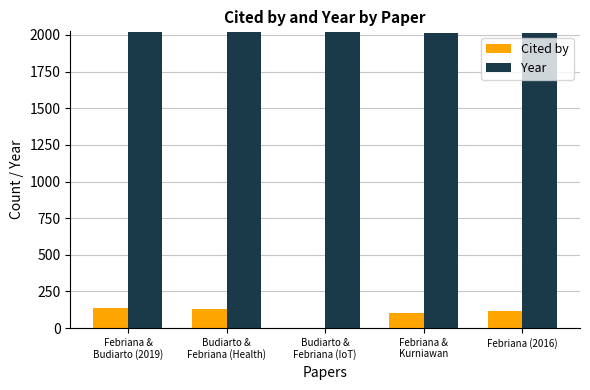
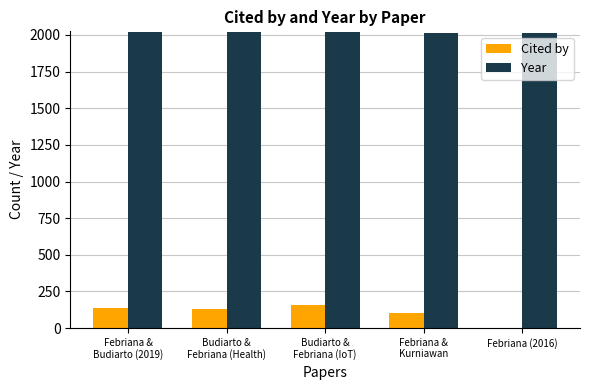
  {
    "Cited by": {
      "Febriana & Budiarto (2019)": 140,
      "Budiarto & Febriana (Health)": 130,
-     "Budiarto & Febriana (IoT)": 0,
+     "Budiarto & Febriana (IoT)": 160,
      "Febriana & Kurniawan": 100,
-     "Febriana (2016)": 120
+     "Febriana (2016)": 0
    },
    "Year": {
      "Febriana & Budiarto (2019)": 2020,
      "Budiarto & Febriana (Health)": 2020,
      "Budiarto & Febriana (IoT)": 2020,
      "Febriana & Kurniawan": 2020,
      "Febriana (2016)": 2020
    }
  }
